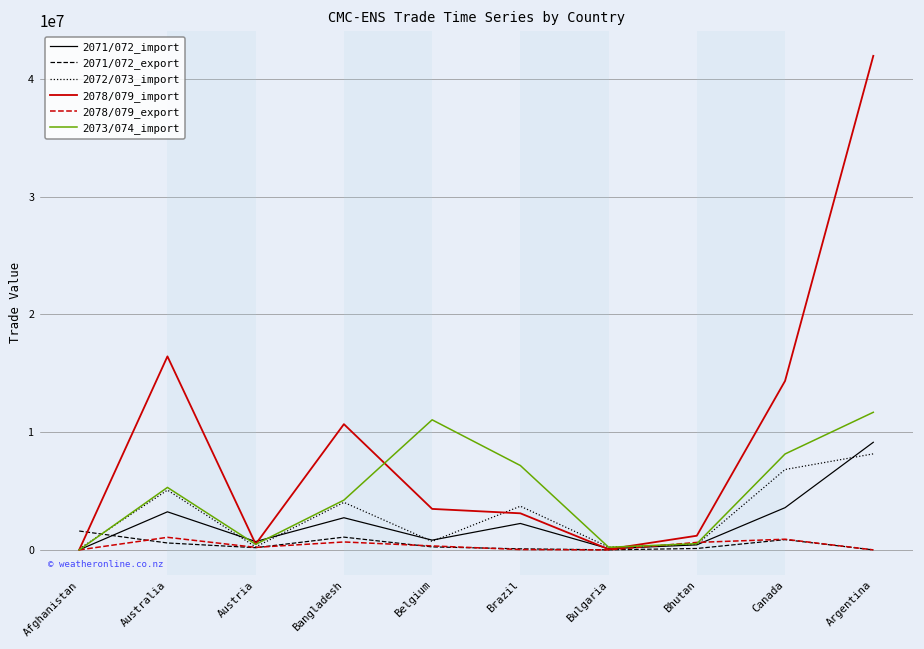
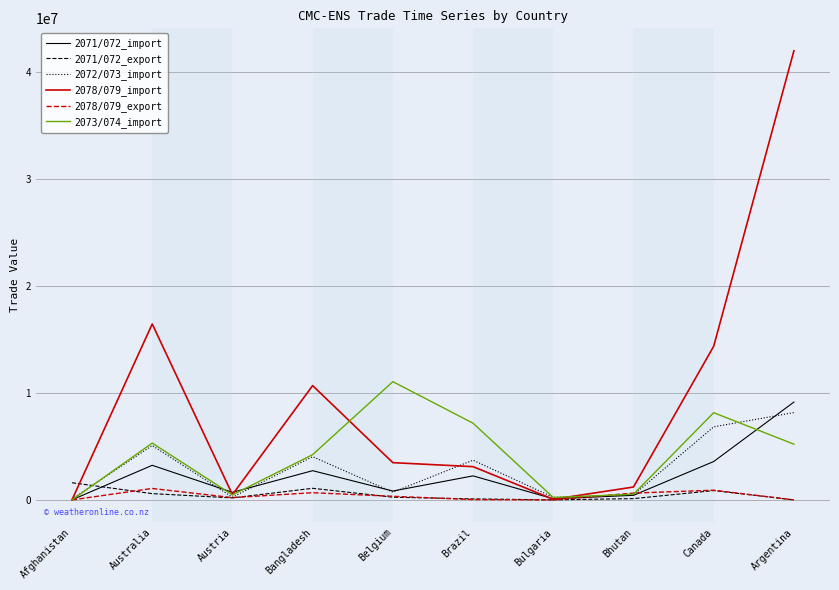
  {
    "2073/074_import": {
      "Belgium": 11000000,
      "Brazil": 7200000,
      "Canada": 8100000,
-     "Argentina": 11700000
+     "Argentina": 5200000
    }
  }
